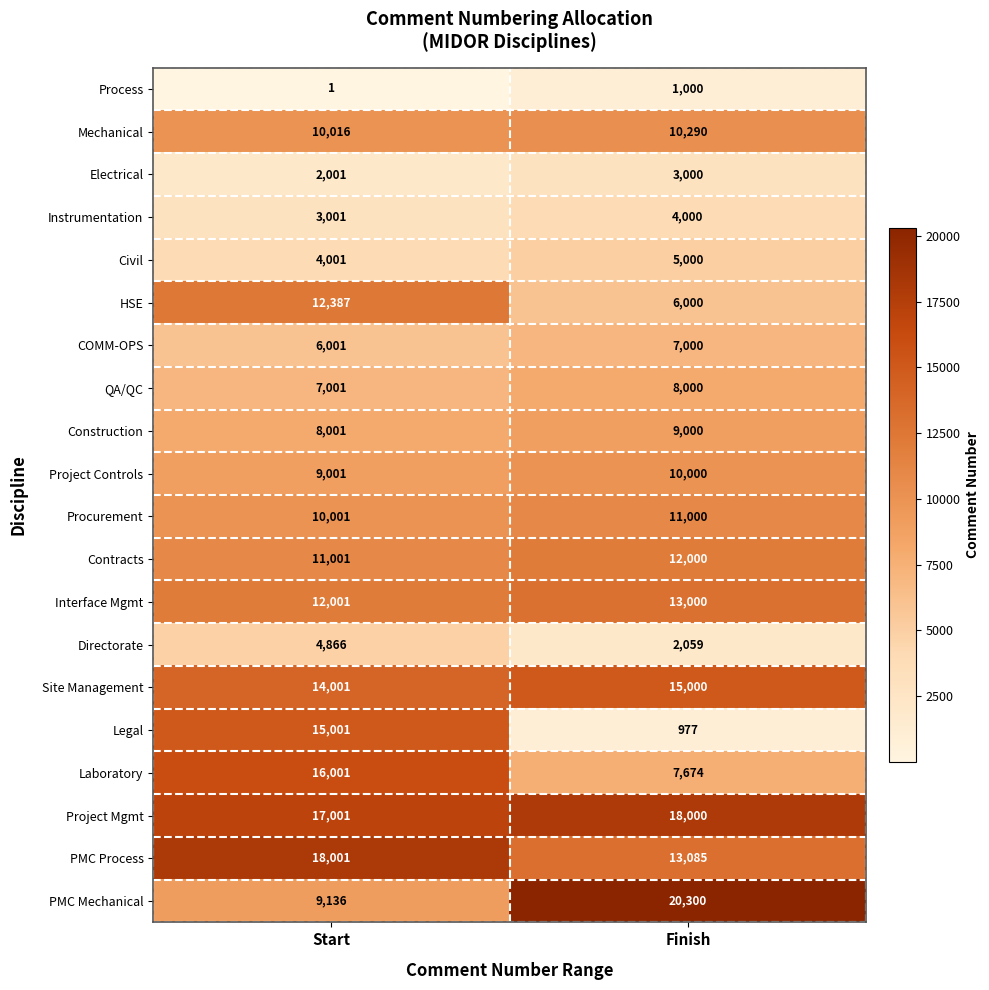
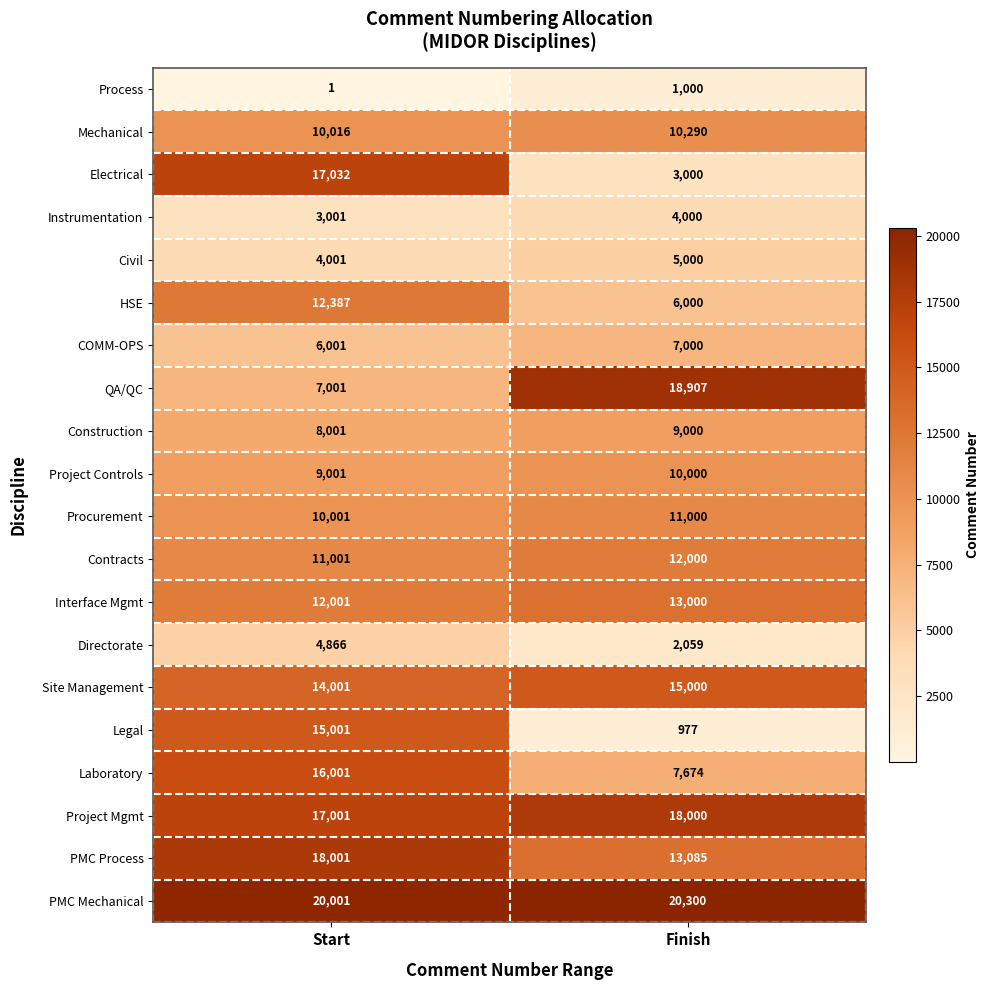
  {
    "Process": {
      "Start": "1",
      "Finish": "1,000"
    },
    "Mechanical": {
      "Start": "10,016",
      "Finish": "10,290"
    },
    "Electrical": {
-     "Start": "2,001",
+     "Start": "17,032",
      "Finish": "3,000"
    },
    "Instrumentation": {
      "Start": "3,001",
      "Finish": "4,000"
    },
    "Civil": {
      "Start": "4,001",
      "Finish": "5,000"
    },
    "HSE": {
      "Start": "12,387",
      "Finish": "6,000"
    },
    "COMM-OPS": {
      "Start": "6,001",
      "Finish": "7,000"
    },
    "QA/QC": {
      "Start": "7,001",
-     "Finish": "8,000"
+     "Finish": "18,907"
    },
    "Construction": {
      "Start": "8,001",
      "Finish": "9,000"
    },
    "Project Controls": {
      "Start": "9,001",
      "Finish": "10,000"
    },
    "Procurement": {
      "Start": "10,001",
      "Finish": "11,000"
    },
    "Contracts": {
      "Start": "11,001",
      "Finish": "12,000"
    },
    "Interface Mgmt": {
      "Start": "12,001",
      "Finish": "13,000"
    },
    "Directorate": {
      "Start": "4,866",
      "Finish": "2,059"
    },
    "Site Management": {
      "Start": "14,001",
      "Finish": "15,000"
    },
    "Legal": {
      "Start": "15,001",
      "Finish": "977"
    },
    "Laboratory": {
      "Start": "16,001",
      "Finish": "7,674"
    },
    "Project Mgmt": {
      "Start": "17,001",
      "Finish": "18,000"
    },
    "PMC Process": {
      "Start": "18,001",
      "Finish": "13,085"
    },
    "PMC Mechanical": {
-     "Start": "9,136",
+     "Start": "20,001",
      "Finish": "20,300"
    }
  }
